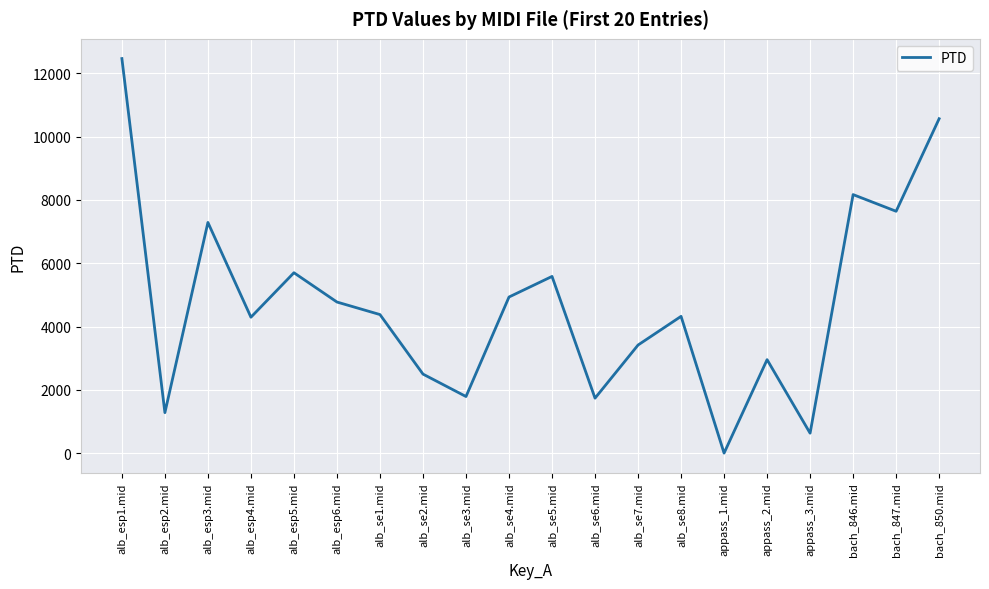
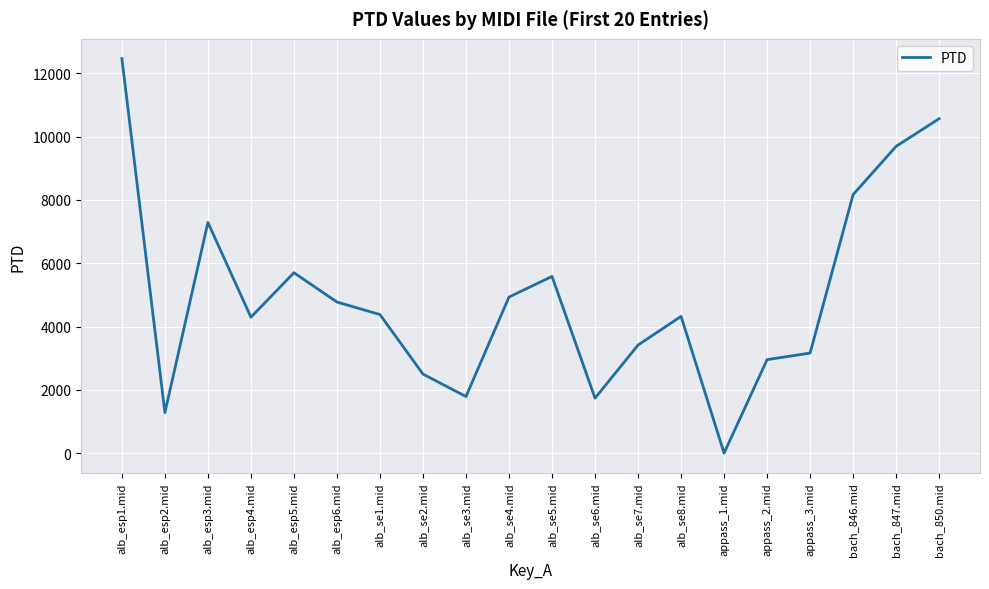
  {
    "alb_esp1.mid": 12500,
    "alb_esp2.mid": 1300,
    "alb_esp3.mid": 7300,
    "alb_esp4.mid": 4300,
    "alb_esp5.mid": 5700,
    "alb_esp6.mid": 4800,
    "alb_se1.mid": 4400,
    "alb_se2.mid": 2500,
    "alb_se3.mid": 1800,
    "alb_se4.mid": 4900,
    "alb_se5.mid": 5600,
    "alb_se6.mid": 1700,
    "alb_se7.mid": 3400,
    "alb_se8.mid": 4300,
    "appass_1.mid": 0,
    "appass_2.mid": 3000,
-   "appass_3.mid": 600,
+   "appass_3.mid": 3200,
    "bach_846.mid": 8200,
-   "bach_847.mid": 7600,
+   "bach_847.mid": 9700,
    "bach_850.mid": 10600
  }
